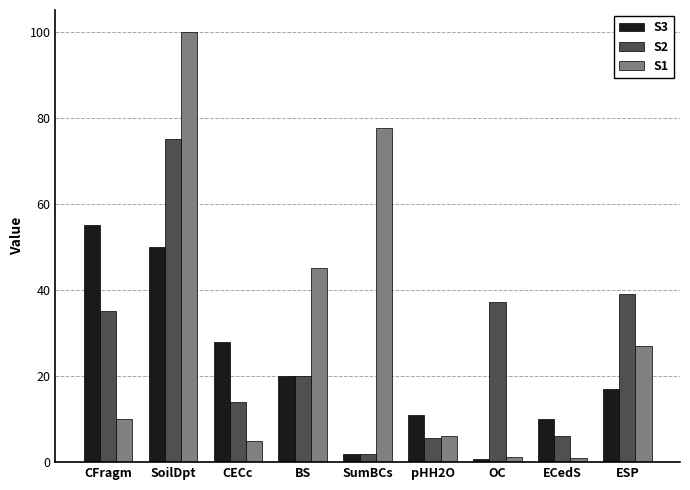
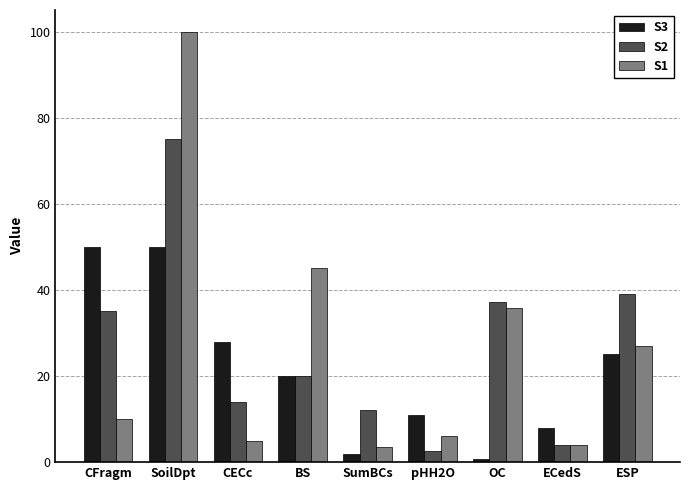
  {
    "S3": {
-     "CFragm": 55,
+     "CFragm": 50,
      "SoilDpt": 50,
      "CECc": 28,
      "BS": 20,
      "SumBCs": 2,
      "pHH2O": 11,
      "OC": 1,
-     "ECedS": 10,
-     "ESP": 17
+     "ECedS": 8,
+     "ESP": 25
    },
    "S2": {
      "CFragm": 35,
      "SoilDpt": 75,
      "CECc": 14,
      "BS": 20,
-     "SumBCs": 2,
-     "pHH2O": 6,
+     "SumBCs": 12,
+     "pHH2O": 3,
      "OC": 37,
-     "ECedS": 6,
+     "ECedS": 4,
      "ESP": 39
    },
    "S1": {
      "CFragm": 10,
      "SoilDpt": 100,
      "CECc": 5,
      "BS": 45,
-     "SumBCs": 78,
+     "SumBCs": 4,
      "pHH2O": 6,
-     "OC": 1,
-     "ECedS": 1,
+     "OC": 36,
+     "ECedS": 4,
      "ESP": 27
    }
  }
